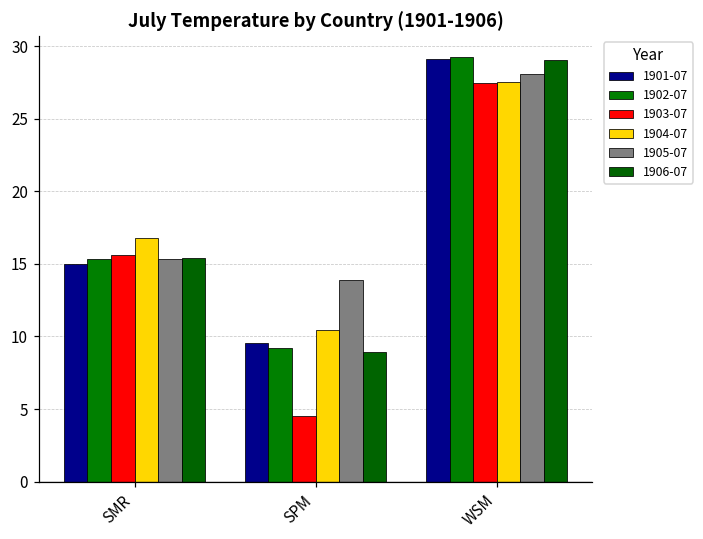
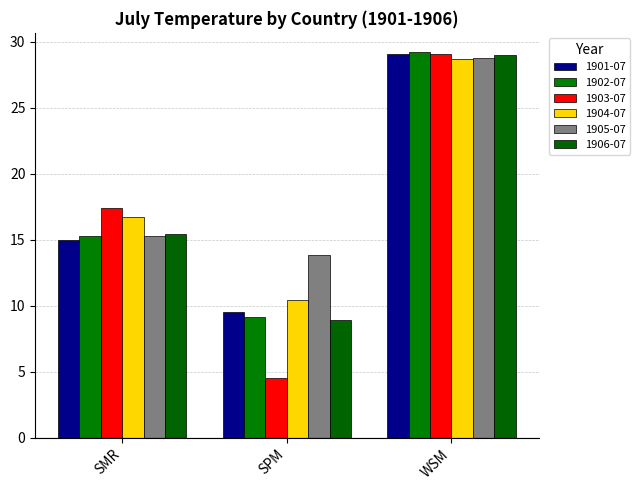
  {
    "1901-07": {
      "SMR": 15.0,
      "SPM": 9.6,
      "WSM": 29.1
    },
    "1903-07": {
-     "SMR": 15.6,
+     "SMR": 17.4,
      "SPM": 4.6,
-     "WSM": 27.5
+     "WSM": 29.1
    },
    "1904-07": {
      "SMR": 16.8,
      "SPM": 10.5,
-     "WSM": 27.5
+     "WSM": 28.7
    },
    "1905-07": {
      "SMR": 15.3,
      "SPM": 13.9,
-     "WSM": 28.1
+     "WSM": 28.8
    }
  }
